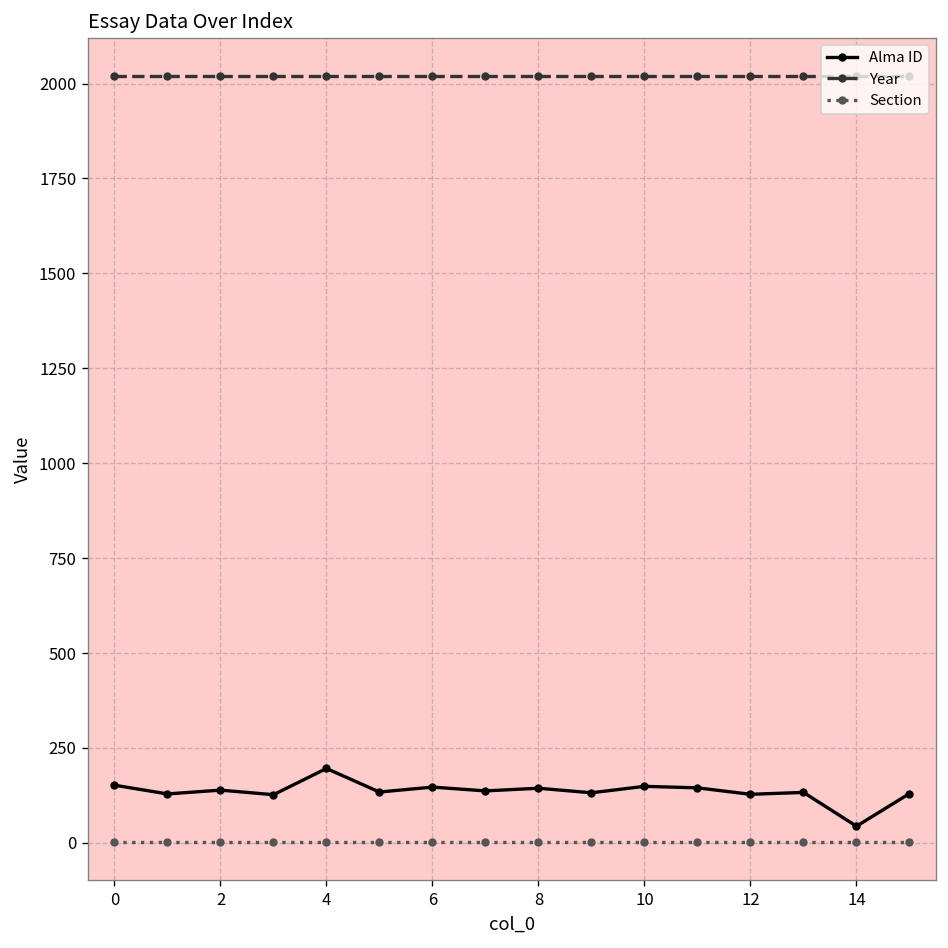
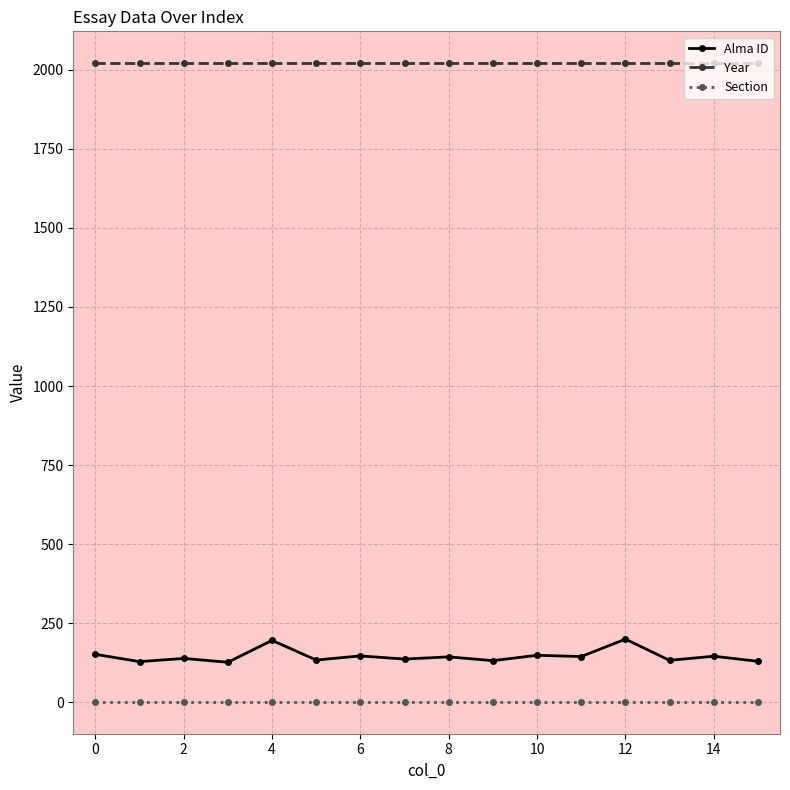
  {
    "Alma ID": {
      "0": 150,
      "2": 140,
      "4": 200,
      "6": 150,
      "8": 140,
      "10": 150,
-     "12": 130,
-     "14": 40
+     "12": 200,
+     "14": 150
    }
  }
